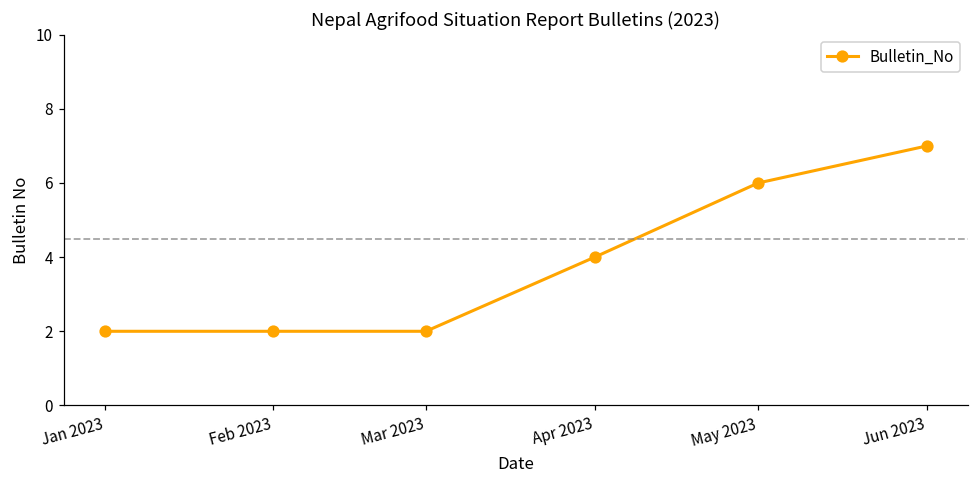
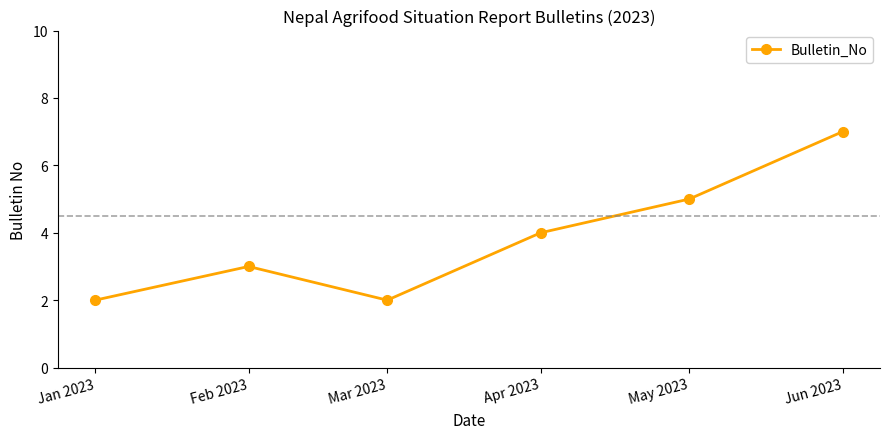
  {
    "Jan 2023": 2,
-   "Feb 2023": 2,
+   "Feb 2023": 3,
    "Mar 2023": 2,
    "Apr 2023": 4,
-   "May 2023": 6,
+   "May 2023": 5,
    "Jun 2023": 7
  }
